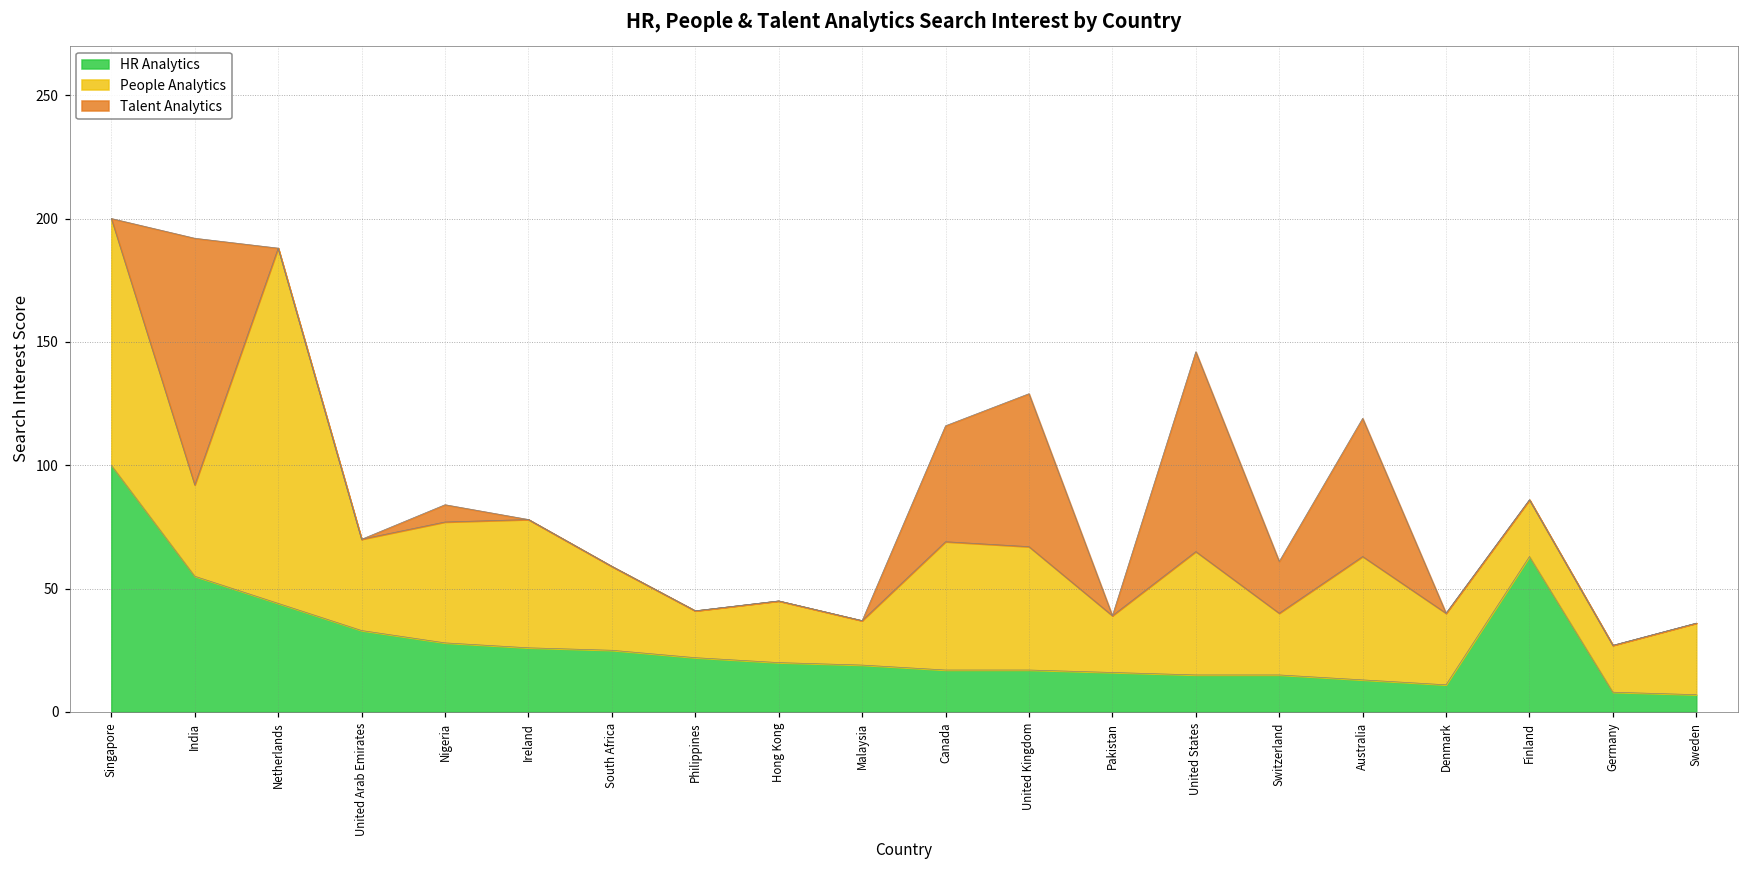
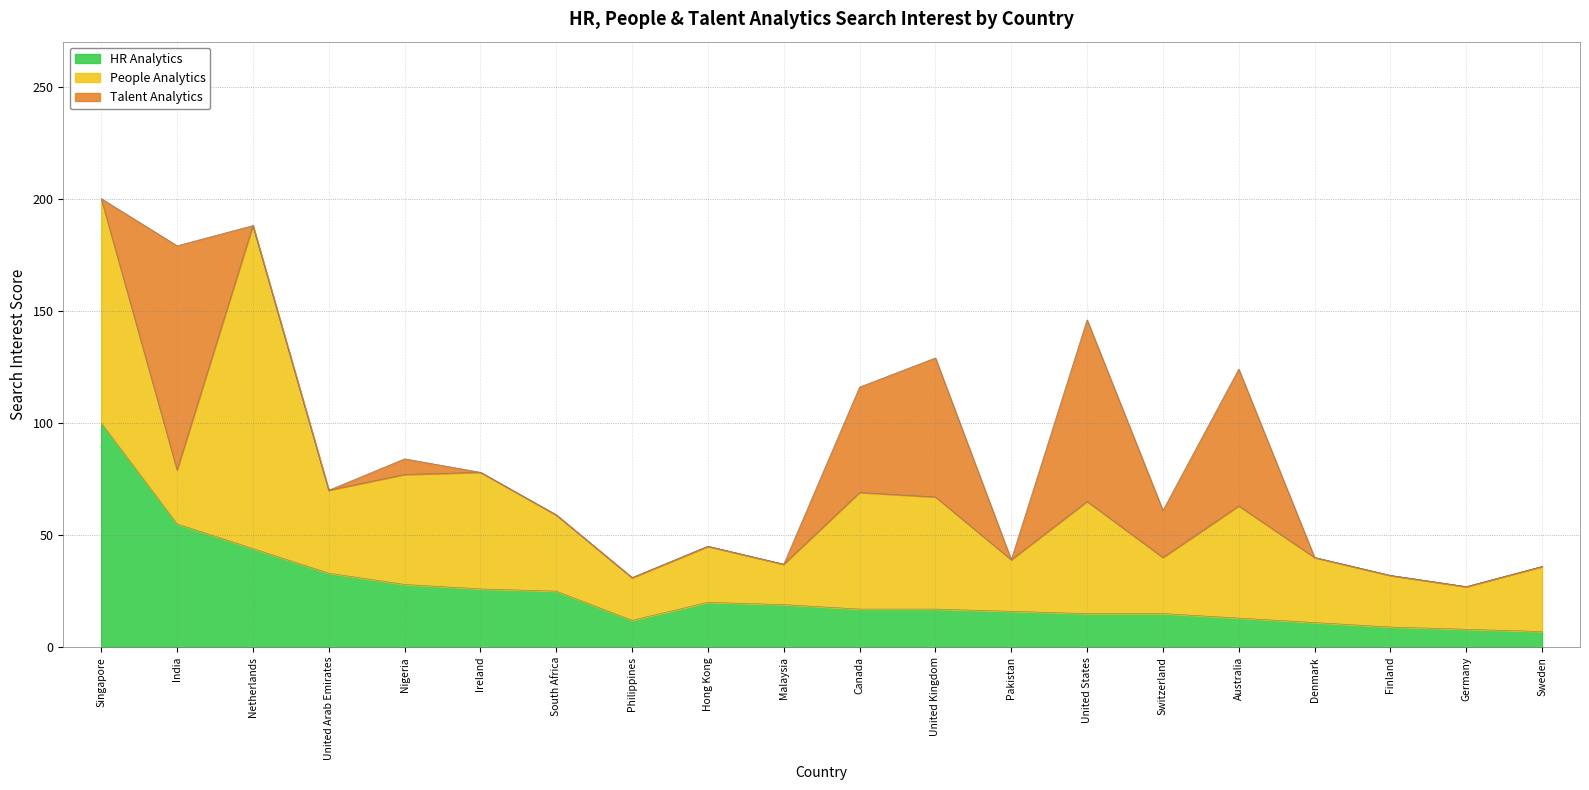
  {
    "HR Analytics": {
      "Singapore": 100,
      "India": 55,
      "Netherlands": 44,
      "United Arab Emirates": 33,
      "Nigeria": 28,
      "Ireland": 26,
      "South Africa": 25,
-     "Philippines": 22,
+     "Philippines": 12,
      "Hong Kong": 20,
      "Malaysia": 19,
      "Canada": 17,
      "United Kingdom": 17,
      "Pakistan": 16,
      "United States": 15,
      "Switzerland": 15,
      "Australia": 13,
      "Denmark": 11,
-     "Finland": 63,
+     "Finland": 9,
      "Germany": 8,
      "Sweden": 7
    },
    "People Analytics": {
-     "India": 37,
+     "India": 24,
      "Nigeria": 49,
      "Canada": 52,
      "United Kingdom": 50,
      "United States": 50,
      "Switzerland": 25,
      "Australia": 50
    },
    "Talent Analytics": {
      "India": 100,
      "Nigeria": 7,
      "Canada": 47,
      "United Kingdom": 62,
      "United States": 81,
      "Switzerland": 21,
-     "Australia": 56
+     "Australia": 61
    }
  }
